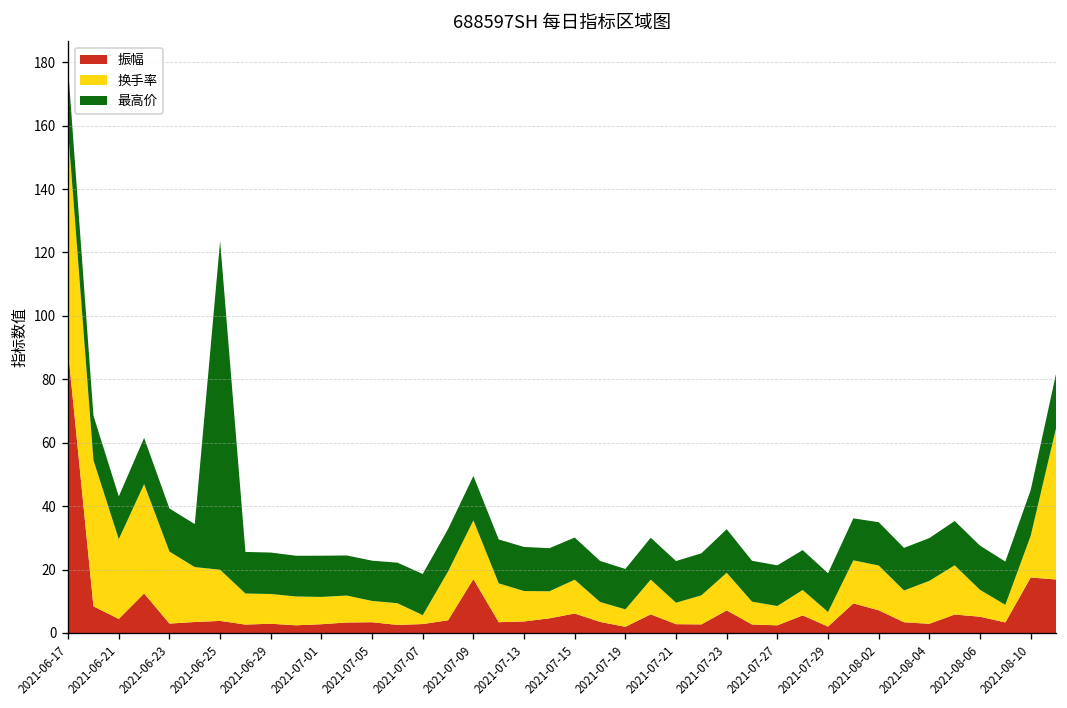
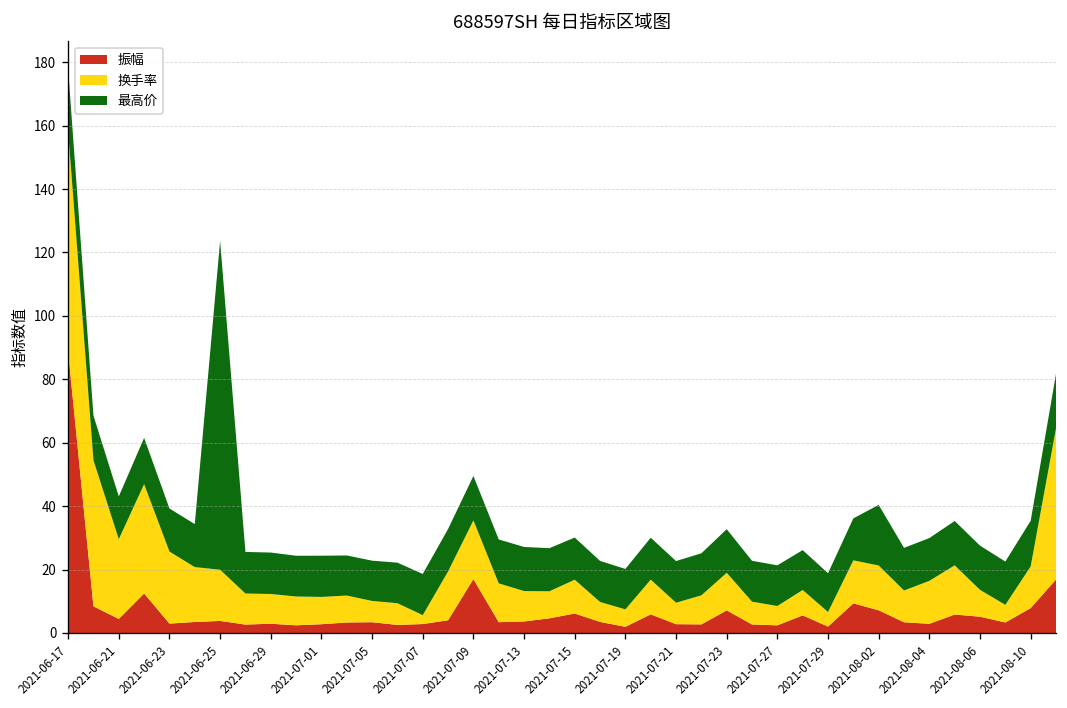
  {
    "振幅": {
      "2021-06-17": 89,
      "2021-06-21": 4,
      "2021-06-23": 3,
      "2021-06-25": 4,
      "2021-06-29": 3,
      "2021-07-01": 3,
      "2021-07-05": 3,
      "2021-07-07": 3,
      "2021-07-09": 17,
      "2021-07-13": 4,
      "2021-07-15": 6,
      "2021-07-19": 2,
      "2021-07-21": 3,
      "2021-07-23": 7,
      "2021-07-27": 2,
      "2021-07-29": 2,
      "2021-08-02": 7,
      "2021-08-04": 3,
      "2021-08-06": 5,
-     "2021-08-10": 18
+     "2021-08-10": 8
    },
    "换手率": {
      "2021-06-17": 69,
      "2021-06-21": 25,
      "2021-06-23": 23,
      "2021-06-25": 16,
      "2021-06-29": 9,
      "2021-07-01": 9,
      "2021-07-05": 7,
      "2021-07-07": 3,
      "2021-07-09": 19,
      "2021-07-13": 10,
      "2021-07-15": 11,
      "2021-07-19": 6,
      "2021-07-21": 7,
      "2021-07-23": 12,
      "2021-07-27": 6,
      "2021-07-29": 5,
      "2021-08-02": 14,
      "2021-08-04": 14,
      "2021-08-06": 8,
      "2021-08-10": 13
    },
    "最高价": {
      "2021-06-17": 20,
      "2021-06-21": 13,
      "2021-06-23": 14,
      "2021-06-25": 104,
      "2021-06-29": 13,
      "2021-07-01": 13,
      "2021-07-05": 13,
      "2021-07-07": 13,
      "2021-07-09": 14,
      "2021-07-13": 14,
      "2021-07-15": 13,
      "2021-07-19": 13,
      "2021-07-21": 13,
      "2021-07-23": 14,
      "2021-07-27": 13,
      "2021-07-29": 12,
-     "2021-08-02": 14,
+     "2021-08-02": 19,
      "2021-08-04": 13,
      "2021-08-06": 14,
      "2021-08-10": 14
    }
  }
